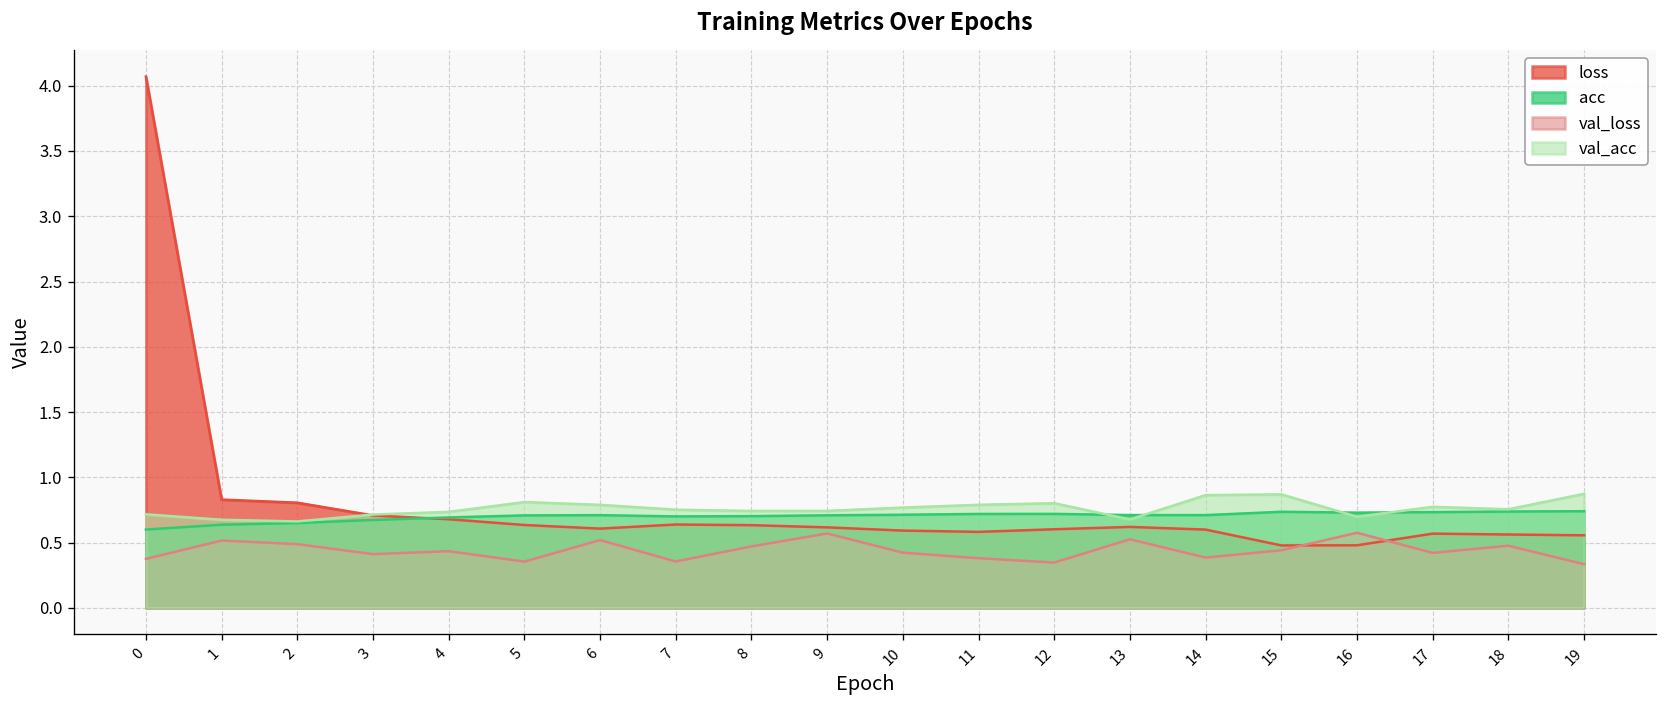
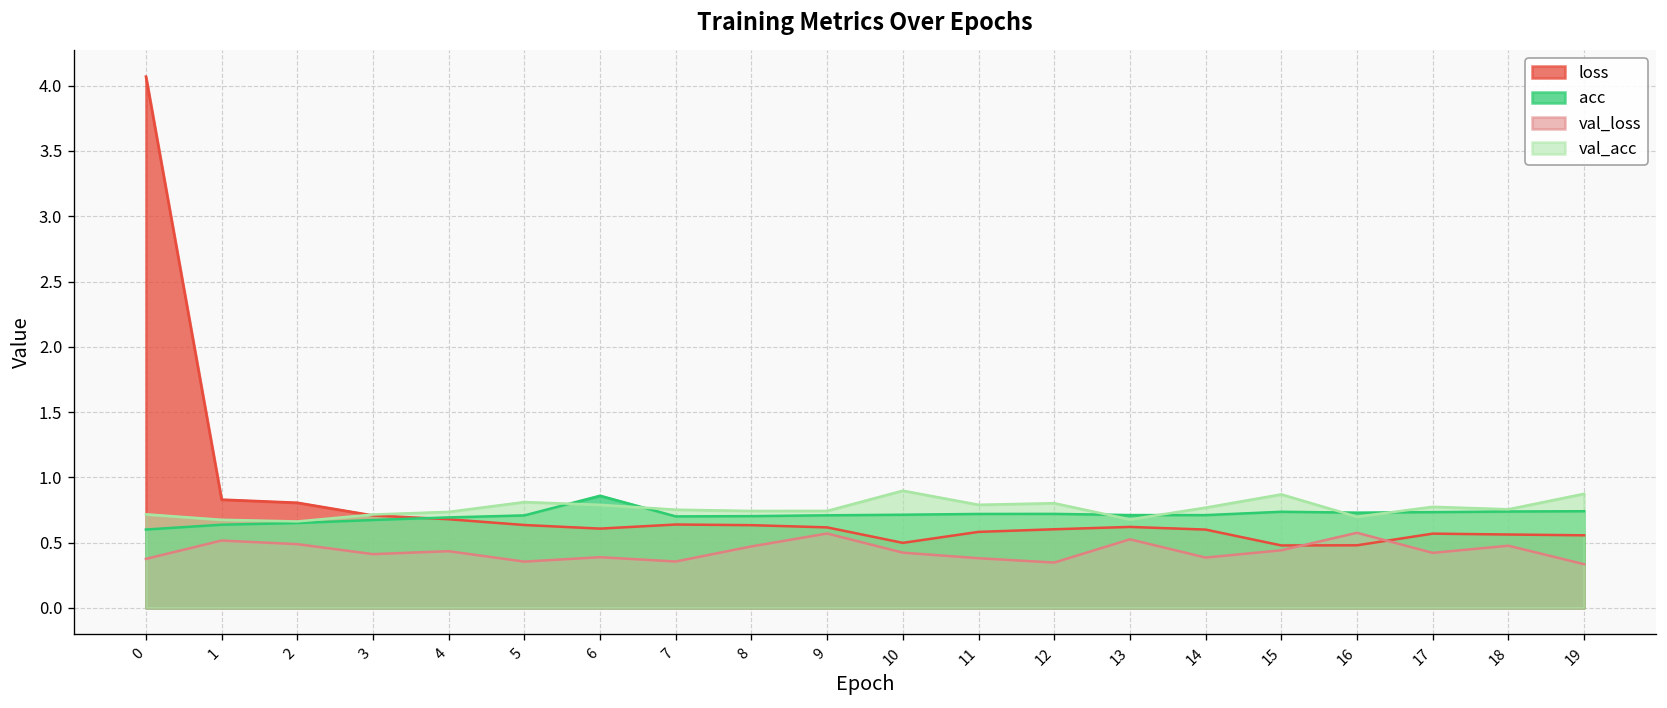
  {
    "loss": {
      "0": 4.07,
      "1": 0.83,
      "2": 0.81,
      "5": 0.63,
      "6": 0.61,
      "7": 0.64,
      "8": 0.63,
      "9": 0.62,
-     "10": 0.59,
+     "10": 0.50,
      "11": 0.58,
      "12": 0.60,
      "13": 0.62,
      "14": 0.60,
      "15": 0.48,
      "16": 0.48,
      "17": 0.57,
      "18": 0.56,
      "19": 0.56
    },
    "acc": {
      "0": 0.60,
      "1": 0.64,
      "3": 0.67,
      "5": 0.71,
-     "6": 0.71,
+     "6": 0.86,
      "7": 0.70,
      "8": 0.70,
      "9": 0.71,
      "10": 0.71,
      "11": 0.72,
      "12": 0.72,
      "13": 0.71,
      "14": 0.71,
      "15": 0.74,
      "16": 0.73,
      "17": 0.73,
      "19": 0.74
    },
    "val_loss": {
      "0": 0.37,
      "1": 0.52,
      "2": 0.49,
      "3": 0.41,
      "4": 0.43,
      "5": 0.35,
-     "6": 0.52,
+     "6": 0.39,
      "7": 0.35,
      "8": 0.47,
      "9": 0.57,
      "10": 0.42,
      "11": 0.38,
      "12": 0.35,
      "13": 0.52,
      "14": 0.38,
      "15": 0.44,
      "16": 0.57,
      "17": 0.42,
      "18": 0.48,
      "19": 0.33
    },
    "val_acc": {
      "0": 0.72,
      "1": 0.67,
      "4": 0.73,
      "5": 0.81,
      "6": 0.79,
      "7": 0.75,
      "8": 0.74,
      "9": 0.74,
-     "10": 0.77,
+     "10": 0.90,
      "11": 0.79,
      "12": 0.80,
      "13": 0.68,
-     "14": 0.86,
+     "14": 0.77,
      "15": 0.87,
      "16": 0.70,
      "17": 0.77,
      "19": 0.87
    }
  }
